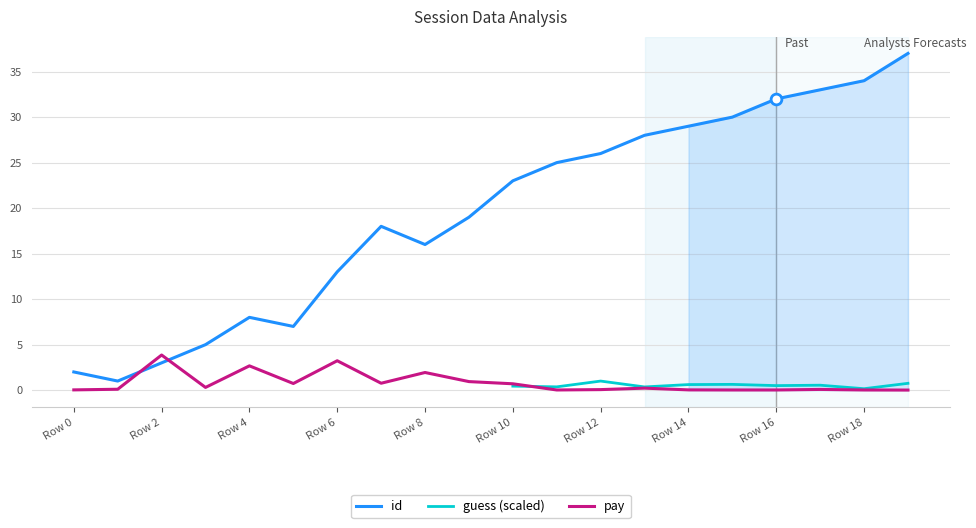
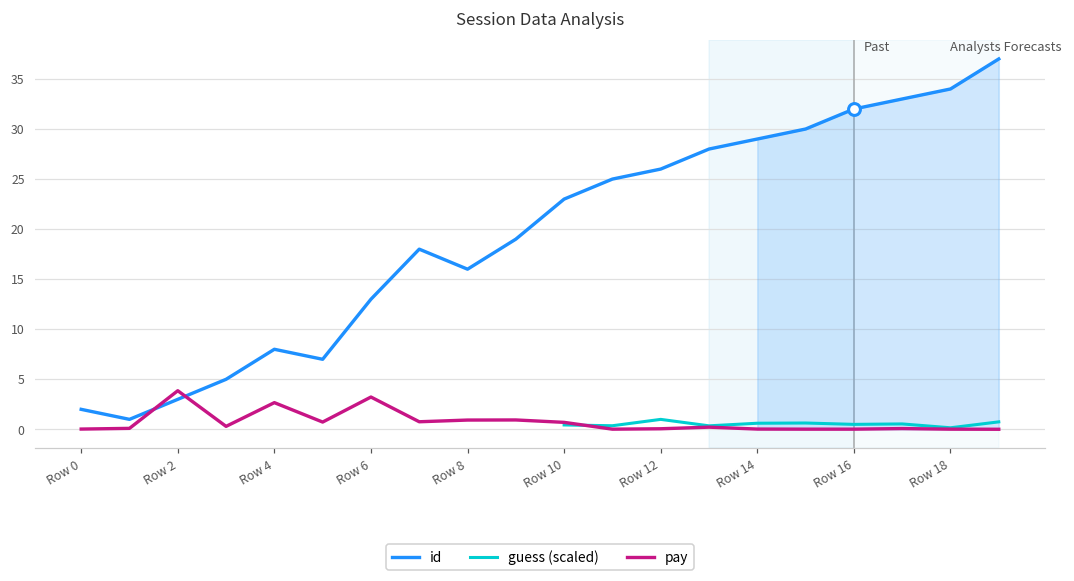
  {
    "guess (scaled)": {
      "Row 12": 1,
      "Row 14": 1,
      "Row 16": 0
    },
    "pay": {
      "Row 0": 0,
      "Row 2": 4,
      "Row 4": 3,
      "Row 6": 3,
-     "Row 8": 2,
+     "Row 8": 1,
      "Row 12": 0,
      "Row 14": 0,
      "Row 16": 0
    }
  }
